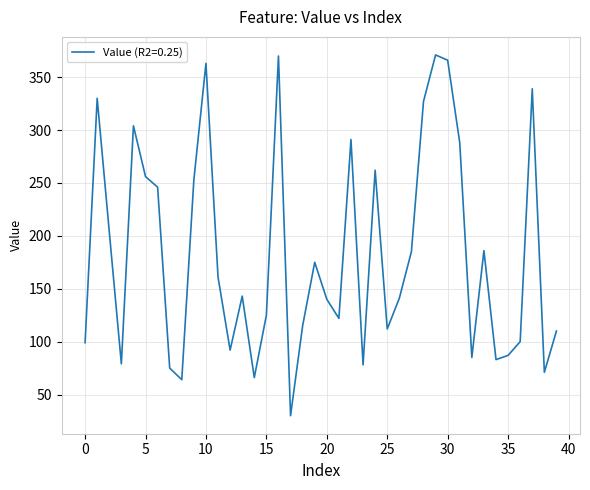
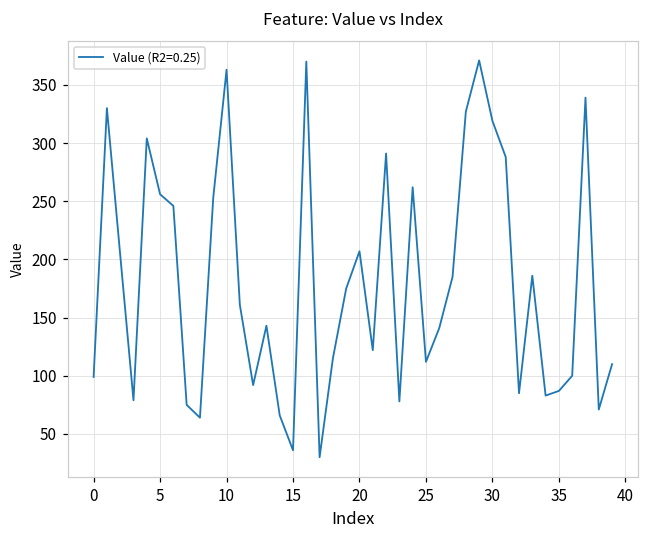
  {
    "0": 99,
    "5": 256,
    "10": 363,
-   "15": 125,
-   "20": 140,
+   "15": 36,
+   "20": 207,
    "25": 112,
-   "30": 366,
+   "30": 319,
    "35": 87
  }
